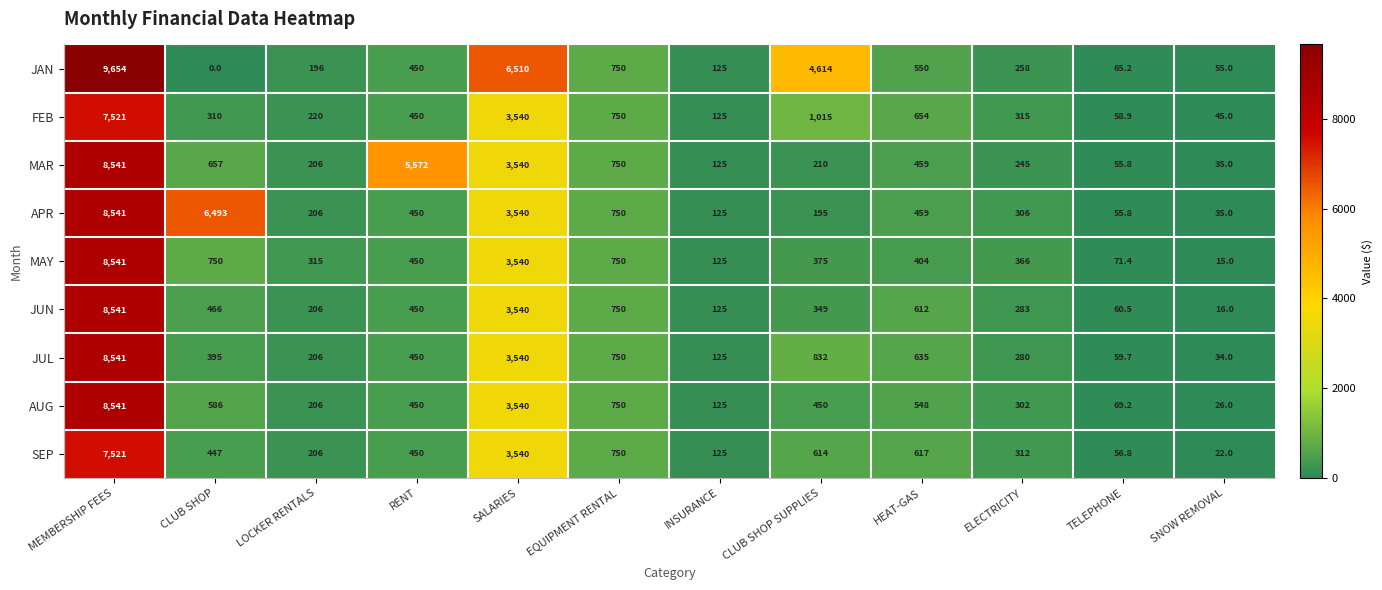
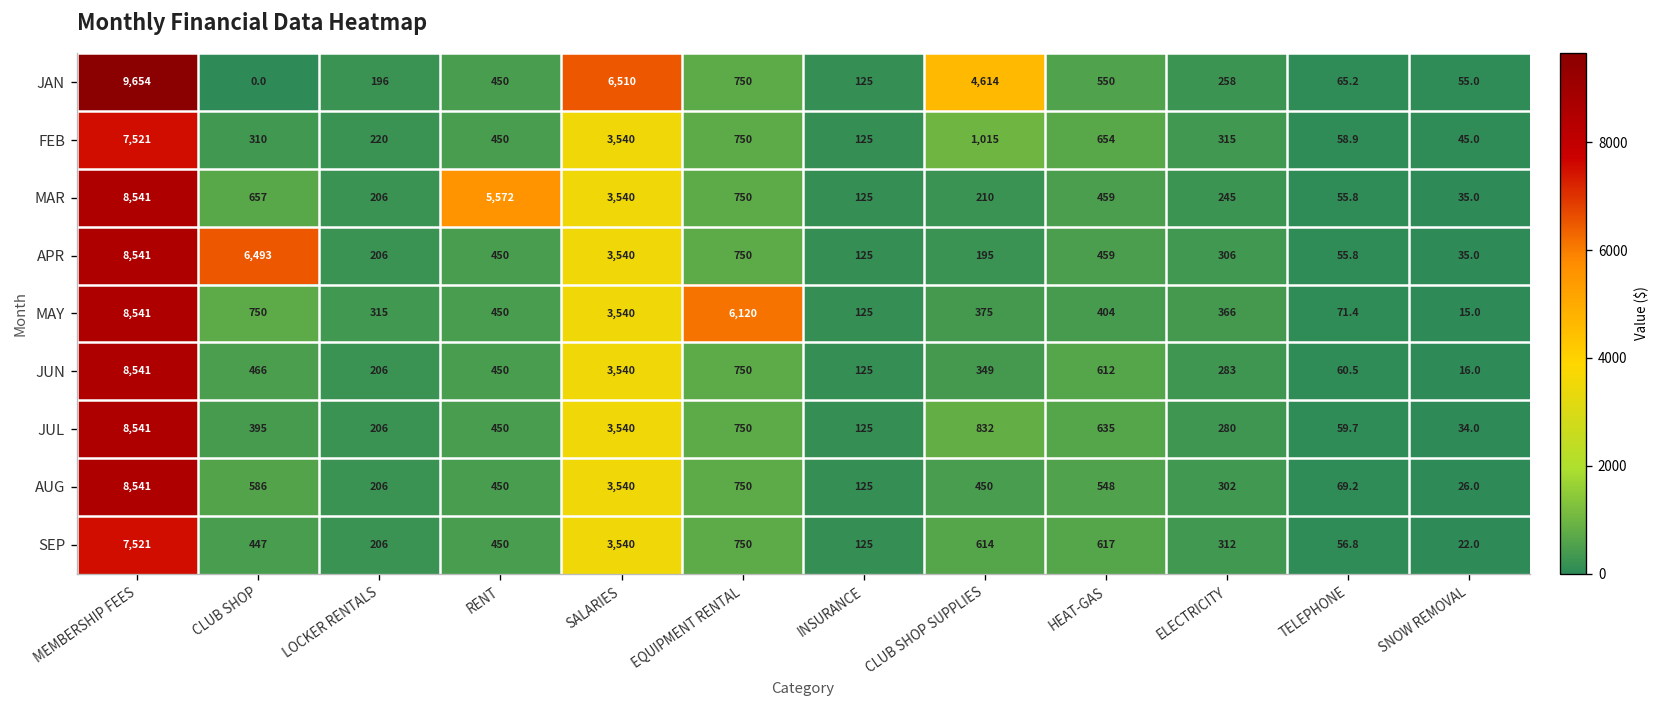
  {
    "JAN": {
      "MEMBERSHIP FEES": "9,654",
      "CLUB SHOP": "0.0",
      "LOCKER RENTALS": "196",
      "RENT": "450",
      "SALARIES": "6,510",
      "EQUIPMENT RENTAL": "750",
      "INSURANCE": "125",
      "CLUB SHOP SUPPLIES": "4,614",
      "HEAT-GAS": "550",
      "ELECTRICITY": "258",
      "TELEPHONE": "65.2",
      "SNOW REMOVAL": "55.0"
    },
    "FEB": {
      "MEMBERSHIP FEES": "7,521",
      "CLUB SHOP": "310",
      "LOCKER RENTALS": "220",
      "RENT": "450",
      "SALARIES": "3,540",
      "EQUIPMENT RENTAL": "750",
      "INSURANCE": "125",
      "CLUB SHOP SUPPLIES": "1,015",
      "HEAT-GAS": "654",
      "ELECTRICITY": "315",
      "TELEPHONE": "58.9",
      "SNOW REMOVAL": "45.0"
    },
    "MAR": {
      "MEMBERSHIP FEES": "8,541",
      "CLUB SHOP": "657",
      "LOCKER RENTALS": "206",
      "RENT": "5,572",
      "SALARIES": "3,540",
      "EQUIPMENT RENTAL": "750",
      "INSURANCE": "125",
      "CLUB SHOP SUPPLIES": "210",
      "HEAT-GAS": "459",
      "ELECTRICITY": "245",
      "TELEPHONE": "55.8",
      "SNOW REMOVAL": "35.0"
    },
    "APR": {
      "MEMBERSHIP FEES": "8,541",
      "CLUB SHOP": "6,493",
      "LOCKER RENTALS": "206",
      "RENT": "450",
      "SALARIES": "3,540",
      "EQUIPMENT RENTAL": "750",
      "INSURANCE": "125",
      "CLUB SHOP SUPPLIES": "195",
      "HEAT-GAS": "459",
      "ELECTRICITY": "306",
      "TELEPHONE": "55.8",
      "SNOW REMOVAL": "35.0"
    },
    "MAY": {
      "MEMBERSHIP FEES": "8,541",
      "CLUB SHOP": "750",
      "LOCKER RENTALS": "315",
      "RENT": "450",
      "SALARIES": "3,540",
-     "EQUIPMENT RENTAL": "750",
+     "EQUIPMENT RENTAL": "6,120",
      "INSURANCE": "125",
      "CLUB SHOP SUPPLIES": "375",
      "HEAT-GAS": "404",
      "ELECTRICITY": "366",
      "TELEPHONE": "71.4",
      "SNOW REMOVAL": "15.0"
    },
    "JUN": {
      "MEMBERSHIP FEES": "8,541",
      "CLUB SHOP": "466",
      "LOCKER RENTALS": "206",
      "RENT": "450",
      "SALARIES": "3,540",
      "EQUIPMENT RENTAL": "750",
      "INSURANCE": "125",
      "CLUB SHOP SUPPLIES": "349",
      "HEAT-GAS": "612",
      "ELECTRICITY": "283",
      "TELEPHONE": "60.5",
      "SNOW REMOVAL": "16.0"
    },
    "JUL": {
      "MEMBERSHIP FEES": "8,541",
      "CLUB SHOP": "395",
      "LOCKER RENTALS": "206",
      "RENT": "450",
      "SALARIES": "3,540",
      "EQUIPMENT RENTAL": "750",
      "INSURANCE": "125",
      "CLUB SHOP SUPPLIES": "832",
      "HEAT-GAS": "635",
      "ELECTRICITY": "280",
      "TELEPHONE": "59.7",
      "SNOW REMOVAL": "34.0"
    },
    "AUG": {
      "MEMBERSHIP FEES": "8,541",
      "CLUB SHOP": "586",
      "LOCKER RENTALS": "206",
      "RENT": "450",
      "SALARIES": "3,540",
      "EQUIPMENT RENTAL": "750",
      "INSURANCE": "125",
      "CLUB SHOP SUPPLIES": "450",
      "HEAT-GAS": "548",
      "ELECTRICITY": "302",
      "TELEPHONE": "69.2",
      "SNOW REMOVAL": "26.0"
    },
    "SEP": {
      "MEMBERSHIP FEES": "7,521",
      "CLUB SHOP": "447",
      "LOCKER RENTALS": "206",
      "RENT": "450",
      "SALARIES": "3,540",
      "EQUIPMENT RENTAL": "750",
      "INSURANCE": "125",
      "CLUB SHOP SUPPLIES": "614",
      "HEAT-GAS": "617",
      "ELECTRICITY": "312",
      "TELEPHONE": "56.8",
      "SNOW REMOVAL": "22.0"
    }
  }
